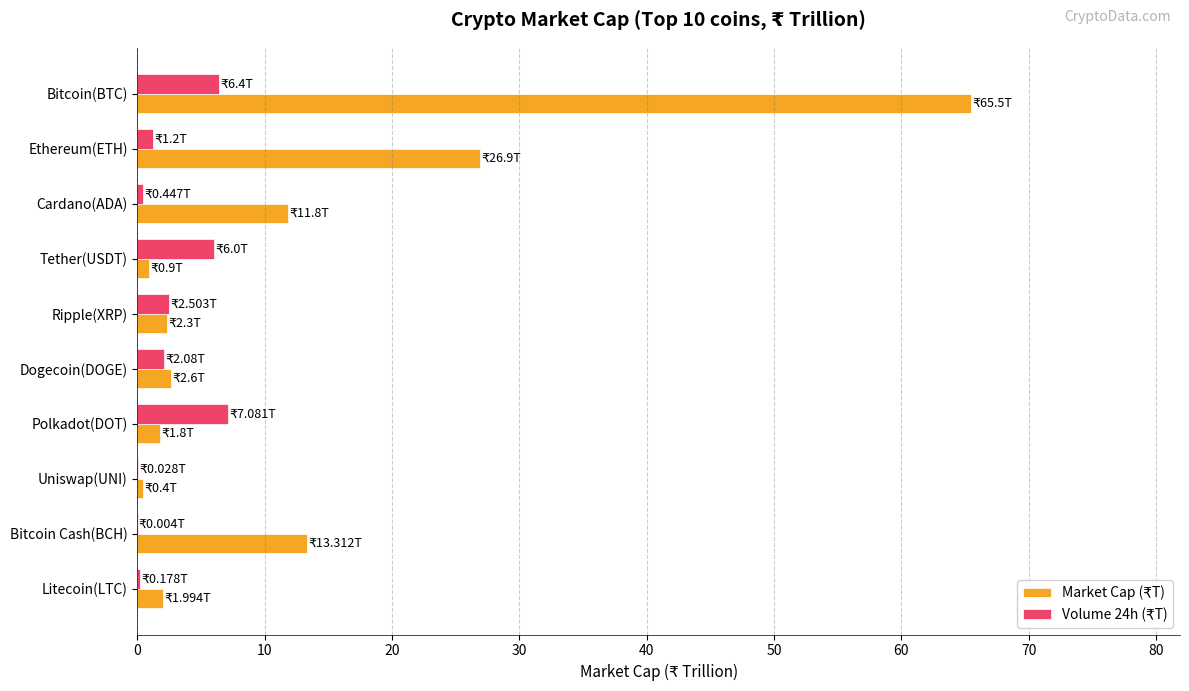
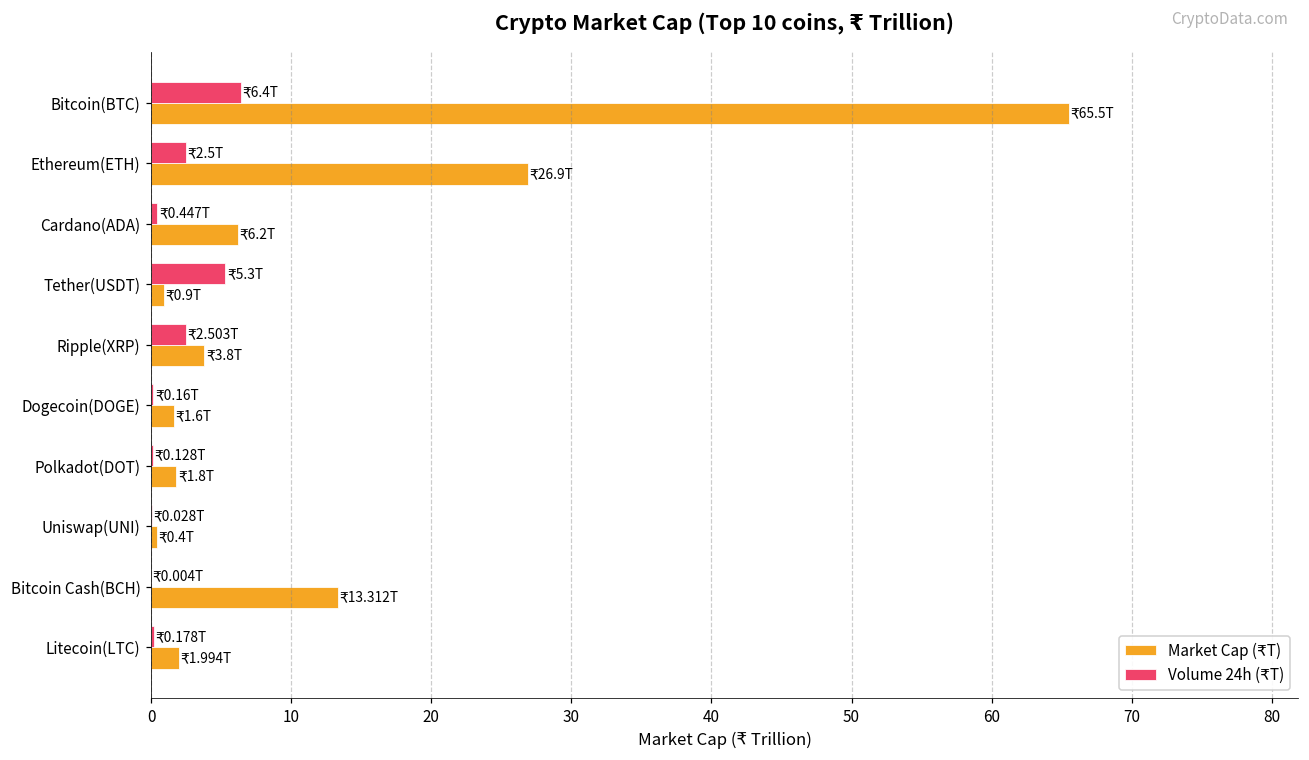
  {
    "Market Cap (₹T)": {
      "Bitcoin(BTC)": "65.5T",
      "Ethereum(ETH)": "26.9T",
-     "Cardano(ADA)": "11.8T",
+     "Cardano(ADA)": "6.2T",
      "Tether(USDT)": "0.9T",
-     "Ripple(XRP)": "2.3T",
-     "Dogecoin(DOGE)": "2.6T",
+     "Ripple(XRP)": "3.8T",
+     "Dogecoin(DOGE)": "1.6T",
      "Polkadot(DOT)": "1.8T",
      "Uniswap(UNI)": "0.4T",
      "Bitcoin Cash(BCH)": "13.312T",
      "Litecoin(LTC)": "1.994T"
    },
    "Volume 24h (₹T)": {
      "Bitcoin(BTC)": "6.4T",
-     "Ethereum(ETH)": "1.2T",
+     "Ethereum(ETH)": "2.5T",
      "Cardano(ADA)": "0.447T",
-     "Tether(USDT)": "6.0T",
+     "Tether(USDT)": "5.3T",
      "Ripple(XRP)": "2.503T",
-     "Dogecoin(DOGE)": "2.08T",
-     "Polkadot(DOT)": "7.081T",
+     "Dogecoin(DOGE)": "0.16T",
+     "Polkadot(DOT)": "0.128T",
      "Uniswap(UNI)": "0.028T",
      "Bitcoin Cash(BCH)": "0.004T",
      "Litecoin(LTC)": "0.178T"
    }
  }
